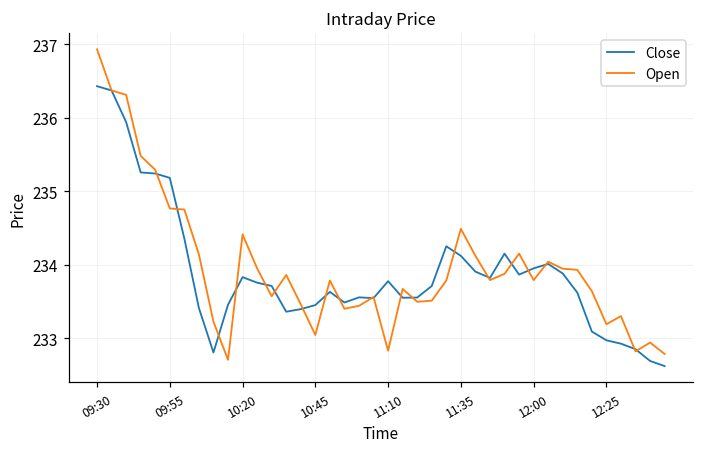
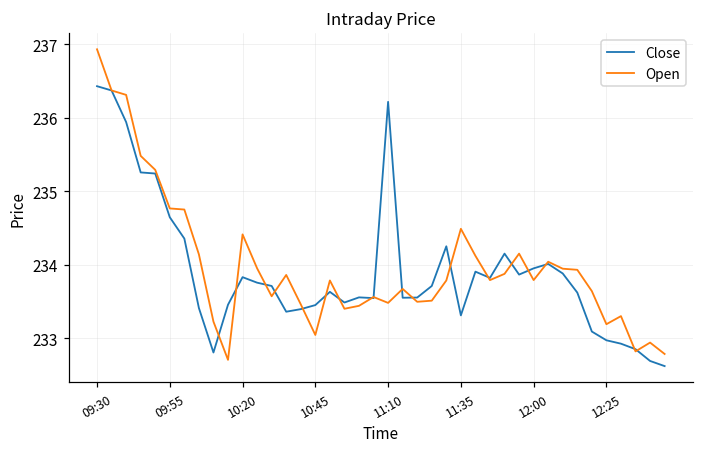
  {
    "Close": {
      "09:30": 236.4,
-     "09:55": 235.2,
+     "09:55": 234.6,
      "10:20": 233.8,
      "10:45": 233.4,
-     "11:10": 233.8,
-     "11:35": 234.1,
+     "11:10": 236.2,
+     "11:35": 233.3,
      "12:00": 233.9,
      "12:25": 233.0
    },
    "Open": {
      "09:30": 236.9,
      "09:55": 234.8,
      "10:20": 234.4,
      "10:45": 233.0,
-     "11:10": 232.8,
+     "11:10": 233.5,
      "11:35": 234.5,
      "12:00": 233.8,
      "12:25": 233.2
    }
  }
